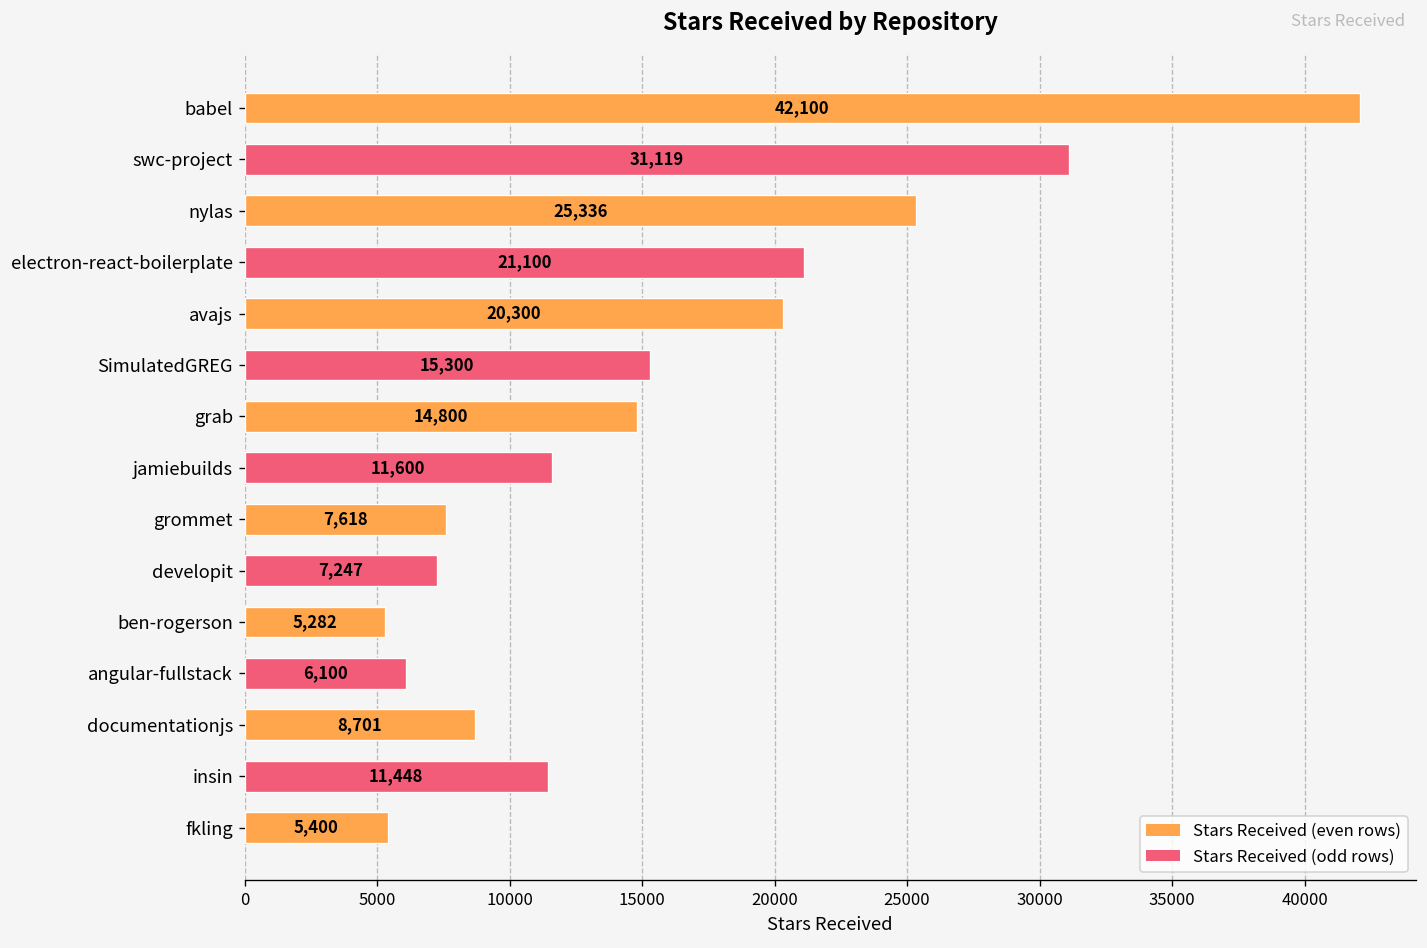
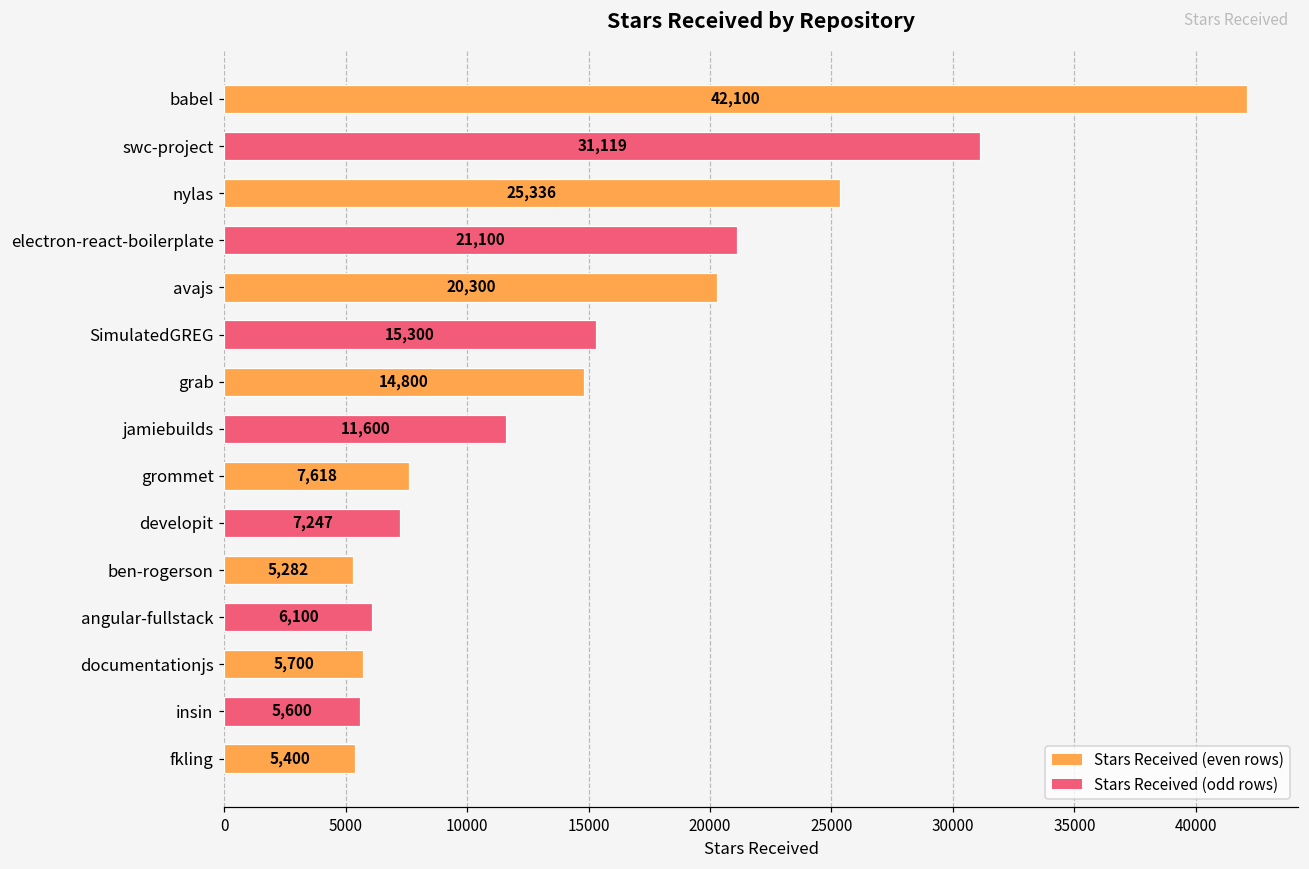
  {
    "babel": "42,100",
    "swc-project": "31,119",
    "nylas": "25,336",
    "electron-react-boilerplate": "21,100",
    "avajs": "20,300",
    "SimulatedGREG": "15,300",
    "grab": "14,800",
    "jamiebuilds": "11,600",
    "grommet": "7,618",
    "developit": "7,247",
    "ben-rogerson": "5,282",
    "angular-fullstack": "6,100",
-   "documentationjs": "8,701",
-   "insin": "11,448",
+   "documentationjs": "5,700",
+   "insin": "5,600",
    "fkling": "5,400"
  }
